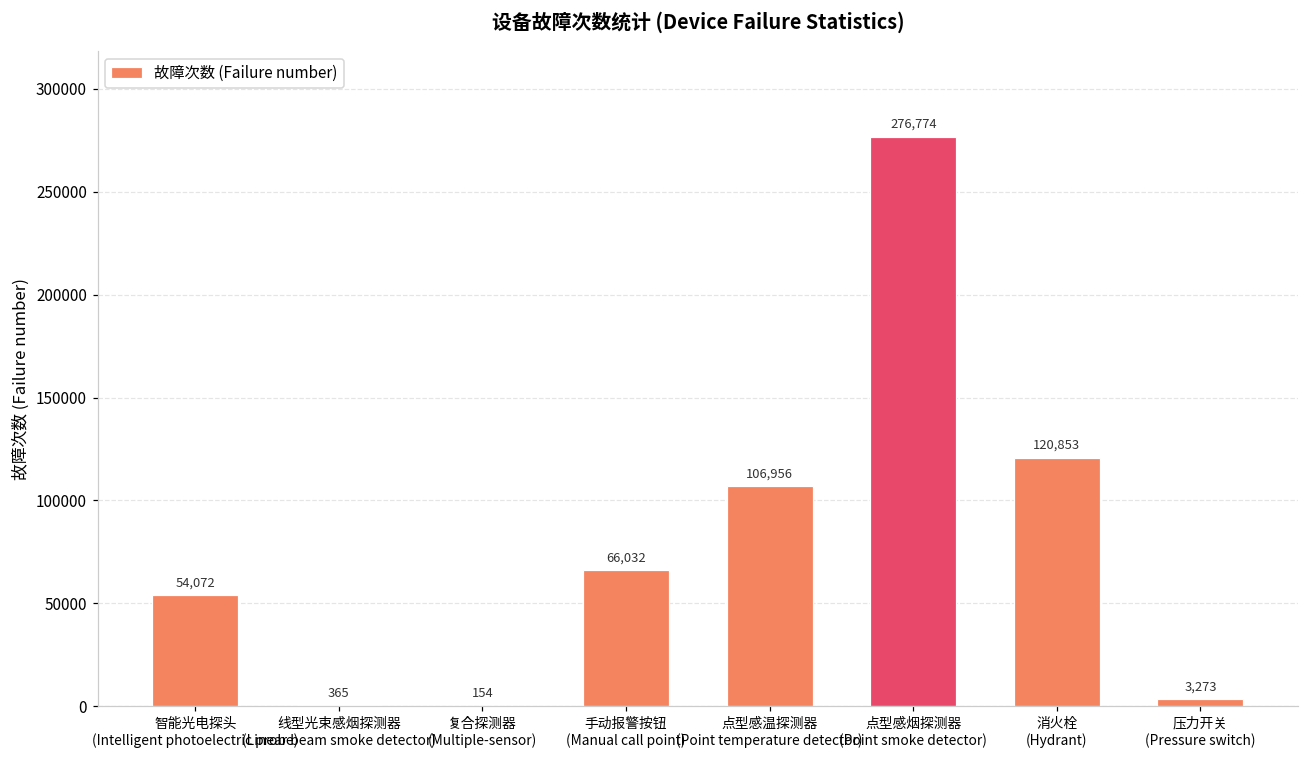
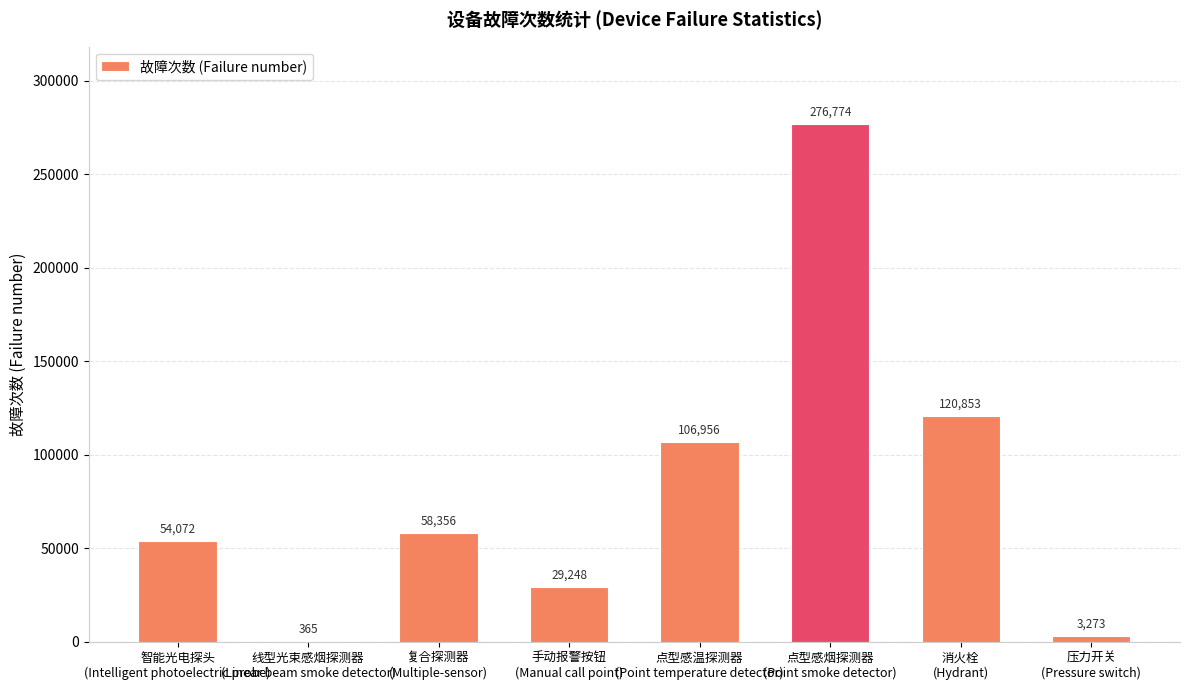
  {
-   "复合探测器 (Multiple-sensor)": "154",
-   "手动报警按钮 (Manual call point)": "66,032",
+   "复合探测器 (Multiple-sensor)": "58,356",
+   "手动报警按钮 (Manual call point)": "29,248",
    "点型感温探测器 (Point temperature detector)": "106,956",
    "消火栓 (Hydrant)": "120,853",
    "压力开关 (Pressure switch)": "3,273"
  }
